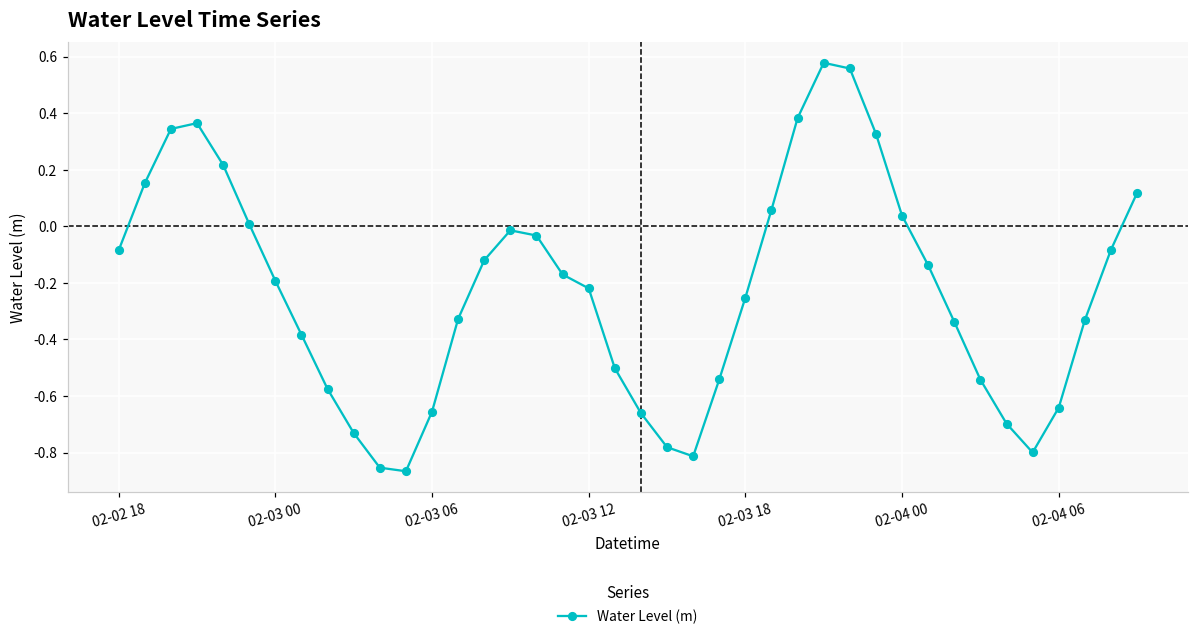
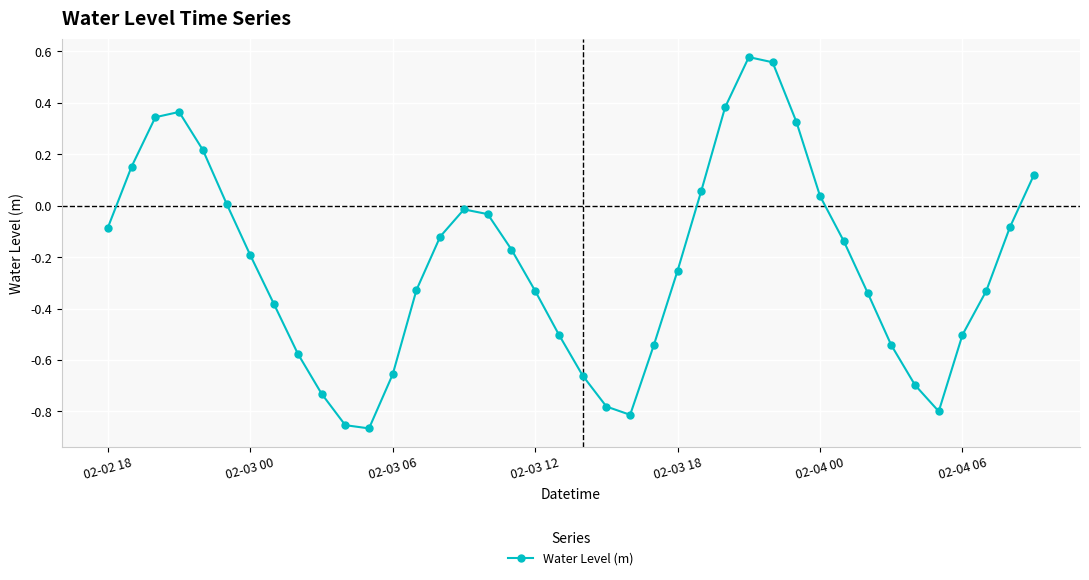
  {
    "02-02 18": -0.08,
    "02-03 00": -0.19,
    "02-03 06": -0.66,
-   "02-03 12": -0.22,
+   "02-03 12": -0.33,
    "02-03 18": -0.25,
    "02-04 00": 0.04,
-   "02-04 06": -0.64
+   "02-04 06": -0.50
  }
